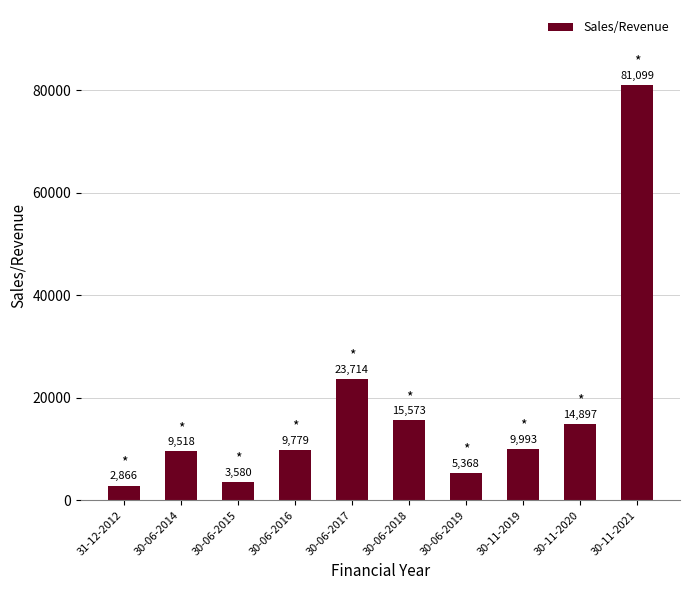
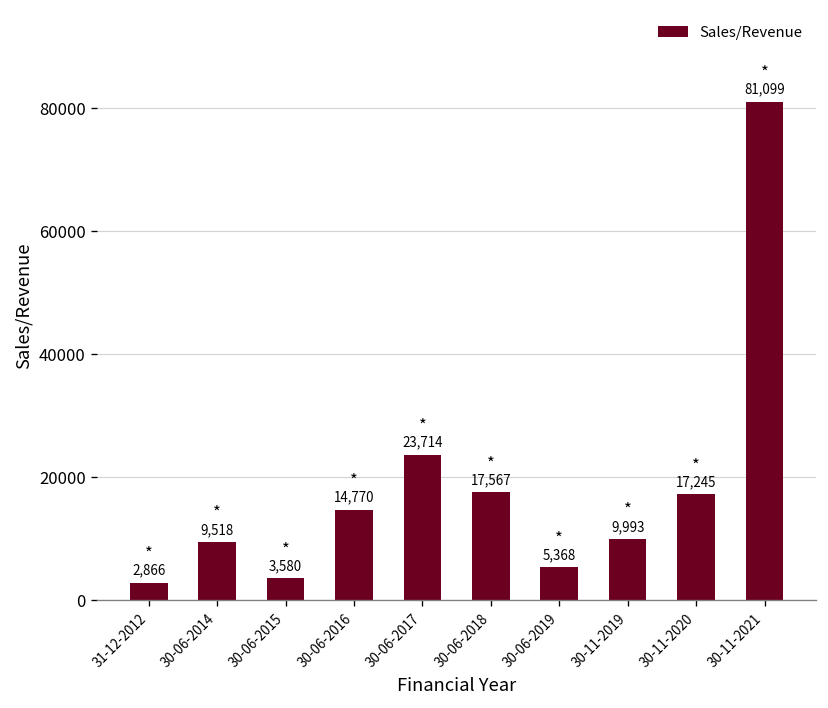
  {
    "31-12-2012": "2,866",
-   "30-06-2016": "9,779",
-   "30-06-2018": "15,573",
+   "30-06-2016": "14,770",
+   "30-06-2018": "17,567",
    "30-06-2019": "5,368",
    "30-11-2019": "9,993",
-   "30-11-2020": "14,897",
+   "30-11-2020": "17,245",
    "30-11-2021": "81,099"
  }
